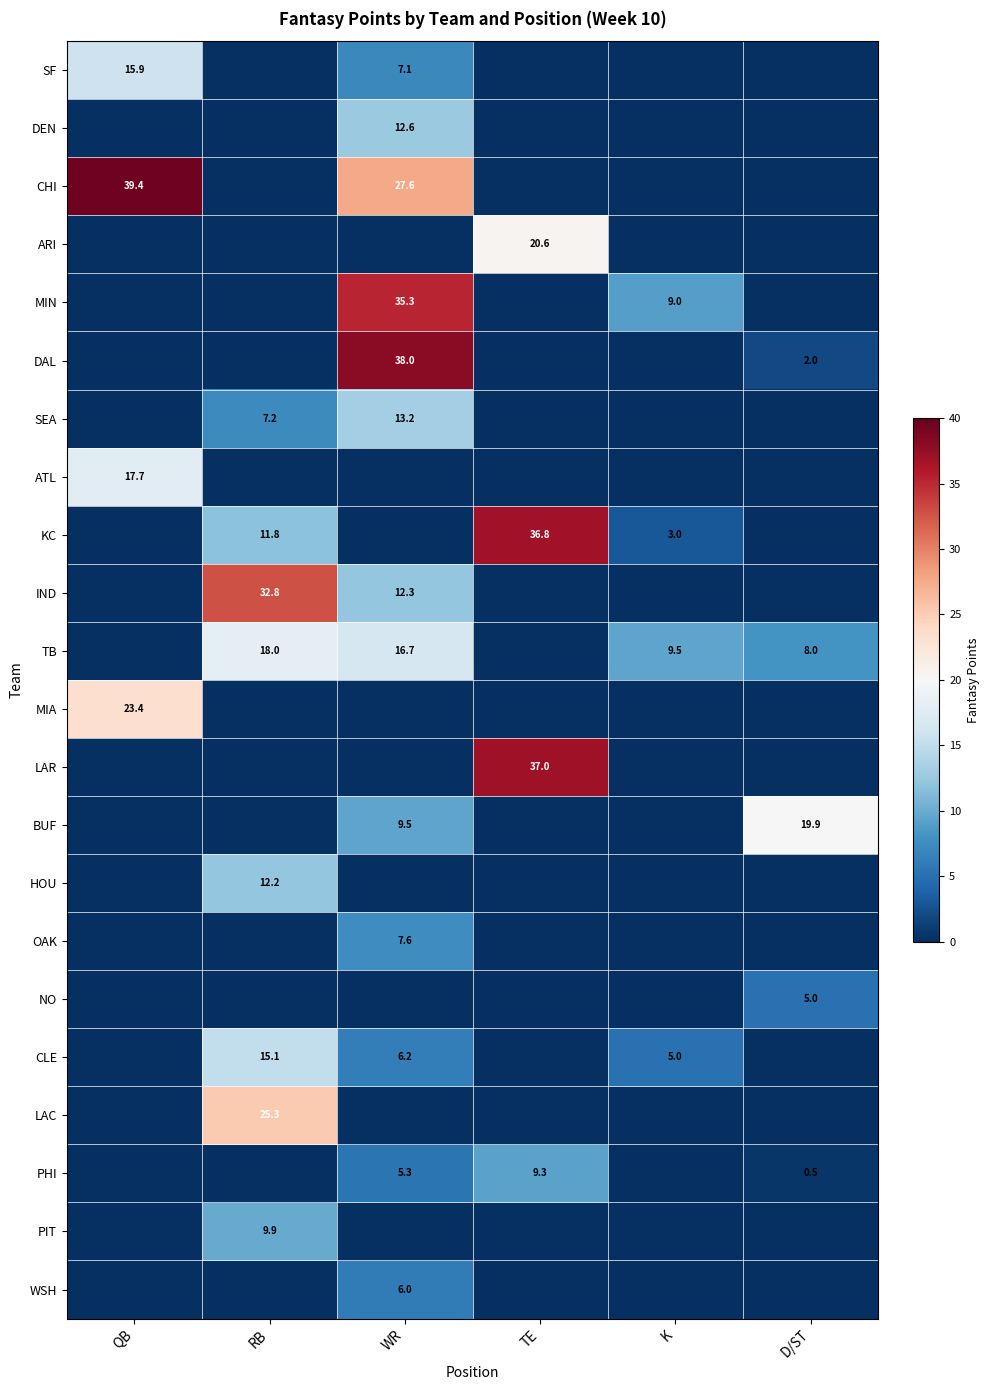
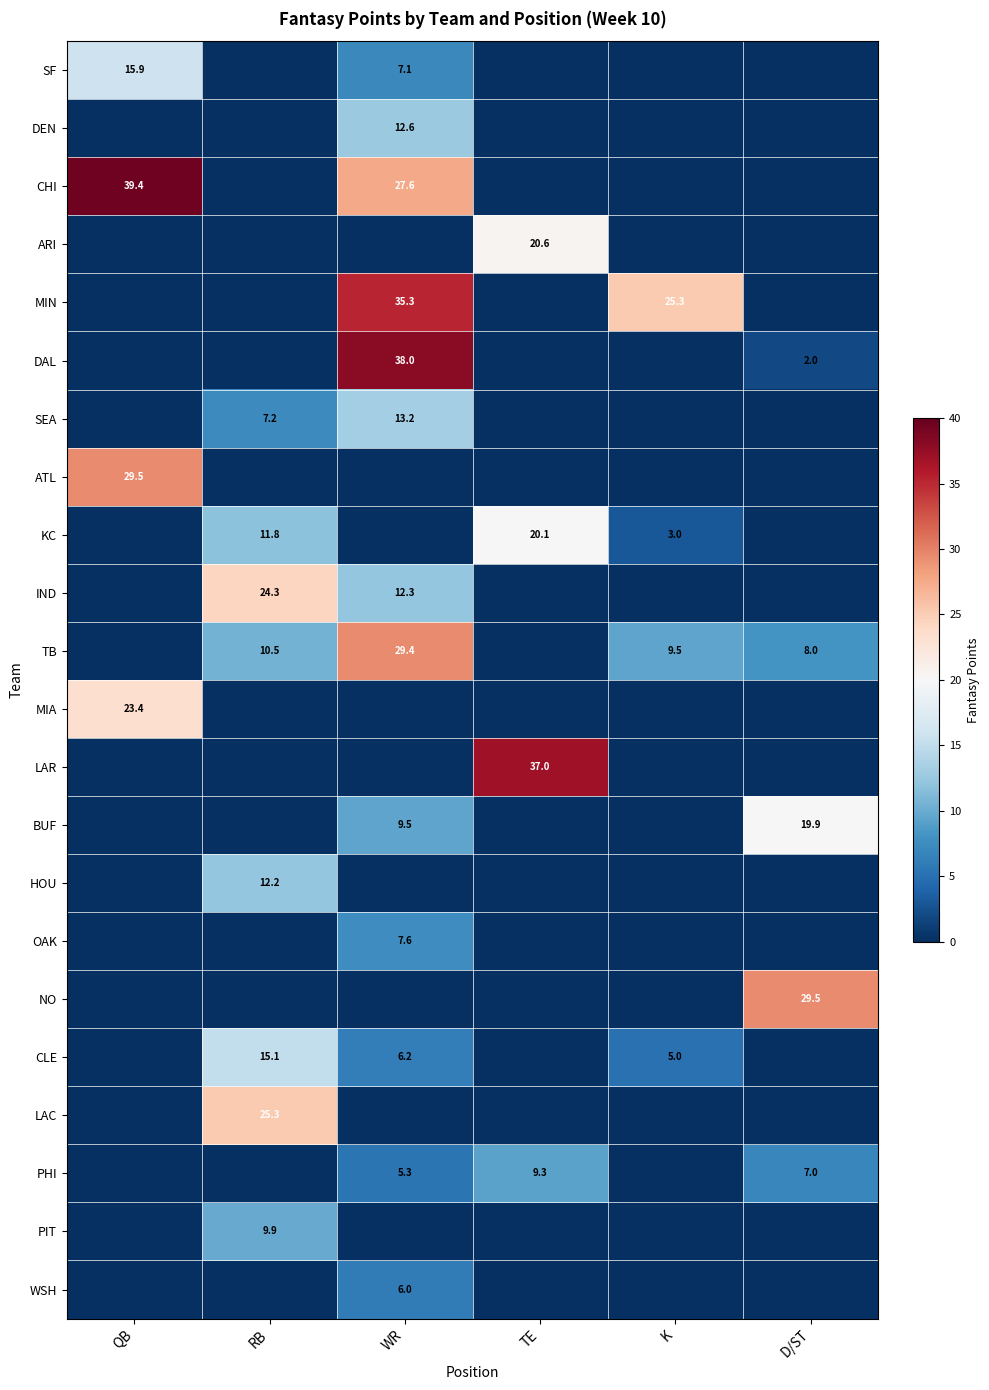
  {
    "SF": {
      "QB": 15.9,
      "WR": 7.1
    },
    "DEN": {
      "WR": 12.6
    },
    "CHI": {
      "QB": 39.4,
      "WR": 27.6
    },
    "ARI": {
      "TE": 20.6
    },
    "MIN": {
      "WR": 35.3,
-     "K": 9.0
+     "K": 25.3
    },
    "DAL": {
      "WR": 38.0,
      "D/ST": 2.0
    },
    "SEA": {
      "RB": 7.2,
      "WR": 13.2
    },
    "ATL": {
-     "QB": 17.7
+     "QB": 29.5
    },
    "KC": {
      "RB": 11.8,
-     "TE": 36.8,
+     "TE": 20.1,
      "K": 3.0
    },
    "IND": {
-     "RB": 32.8,
+     "RB": 24.3,
      "WR": 12.3
    },
    "TB": {
-     "RB": 18.0,
-     "WR": 16.7,
+     "RB": 10.5,
+     "WR": 29.4,
      "K": 9.5,
      "D/ST": 8.0
    },
    "MIA": {
      "QB": 23.4
    },
    "LAR": {
      "TE": 37.0
    },
    "BUF": {
      "WR": 9.5,
      "D/ST": 19.9
    },
    "HOU": {
      "RB": 12.2
    },
    "OAK": {
      "WR": 7.6
    },
    "NO": {
-     "D/ST": 5.0
+     "D/ST": 29.5
    },
    "CLE": {
      "RB": 15.1,
      "WR": 6.2,
      "K": 5.0
    },
    "LAC": {
      "RB": 25.3
    },
    "PHI": {
      "WR": 5.3,
      "TE": 9.3,
-     "D/ST": 0.5
+     "D/ST": 7.0
    },
    "PIT": {
      "RB": 9.9
    },
    "WSH": {
      "WR": 6.0
    }
  }
